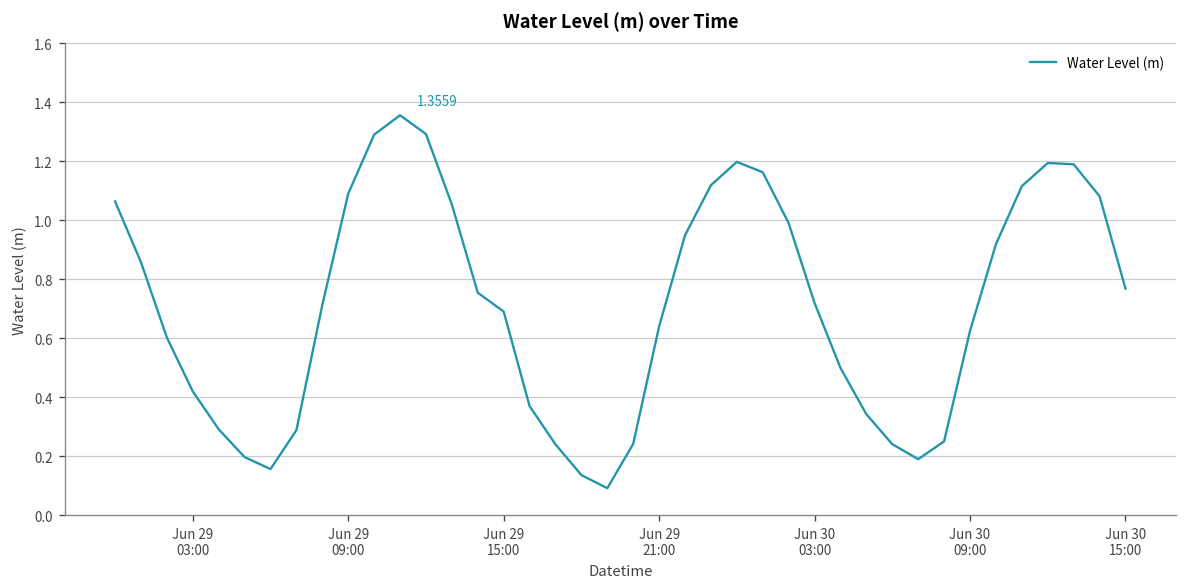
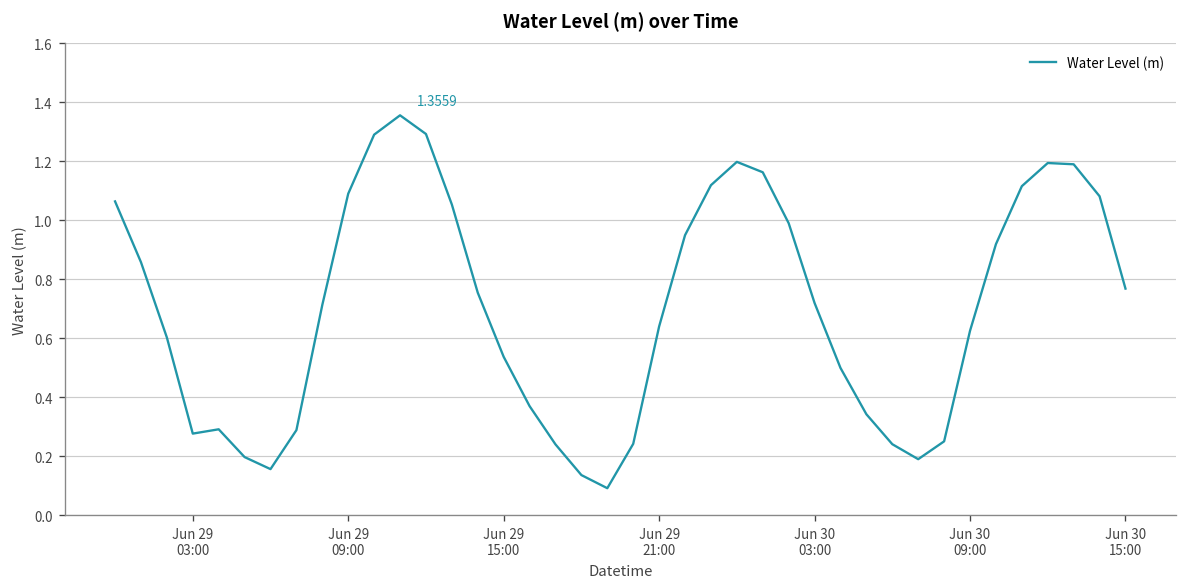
  {
-   "Jun 29 03:00": 0.42,
+   "Jun 29 03:00": 0.28,
    "Jun 29 09:00": 1.09,
-   "Jun 29 15:00": 0.69,
+   "Jun 29 15:00": 0.54,
    "Jun 29 21:00": 0.64,
    "Jun 30 03:00": 0.72,
    "Jun 30 09:00": 0.63,
    "Jun 30 15:00": 0.77
  }
